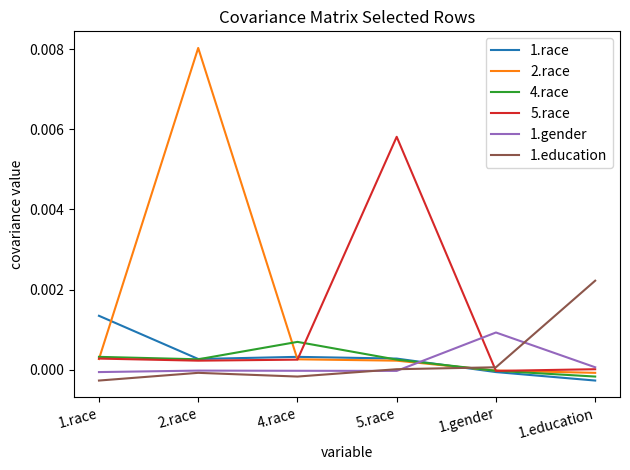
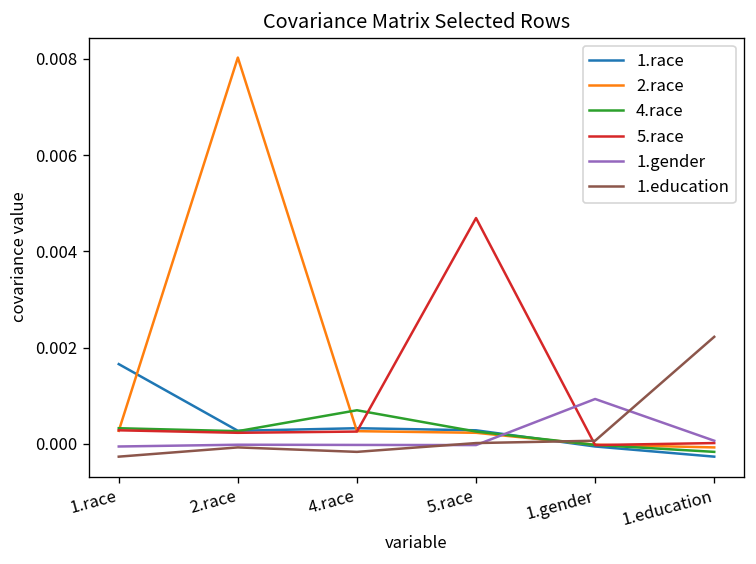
  {
    "1.race": {
-     "1.race": 0.0013,
+     "1.race": 0.0017,
      "1.education": -0.0003
    },
    "2.race": {
      "2.race": 0.0080,
      "1.education": -0.0001
    },
    "4.race": {
      "4.race": 0.0007,
      "1.education": -0.0002
    },
    "5.race": {
-     "5.race": 0.0058
+     "5.race": 0.0047
    },
    "1.gender": {
      "1.race": -0.0001,
      "4.race": 0.0000,
      "1.gender": 0.0009
    },
    "1.education": {
      "1.race": -0.0003,
      "4.race": -0.0002,
      "1.gender": 0.0001,
      "1.education": 0.0022
    }
  }
